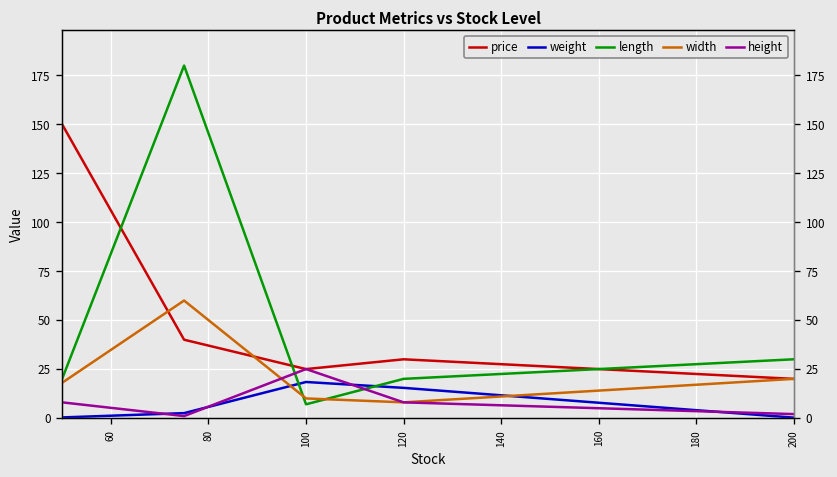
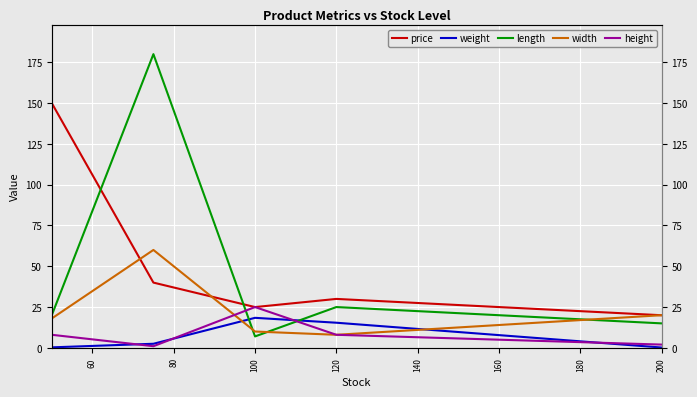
  {
    "price": {
      "120": 30
    },
    "weight": {
      "100": 18,
      "120": 15,
      "200": 0
    },
    "length": {
      "100": 7,
-     "120": 20,
-     "200": 30
+     "120": 25,
+     "200": 15
    },
    "width": {
      "100": 10
    },
    "height": {
      "200": 2
    }
  }
